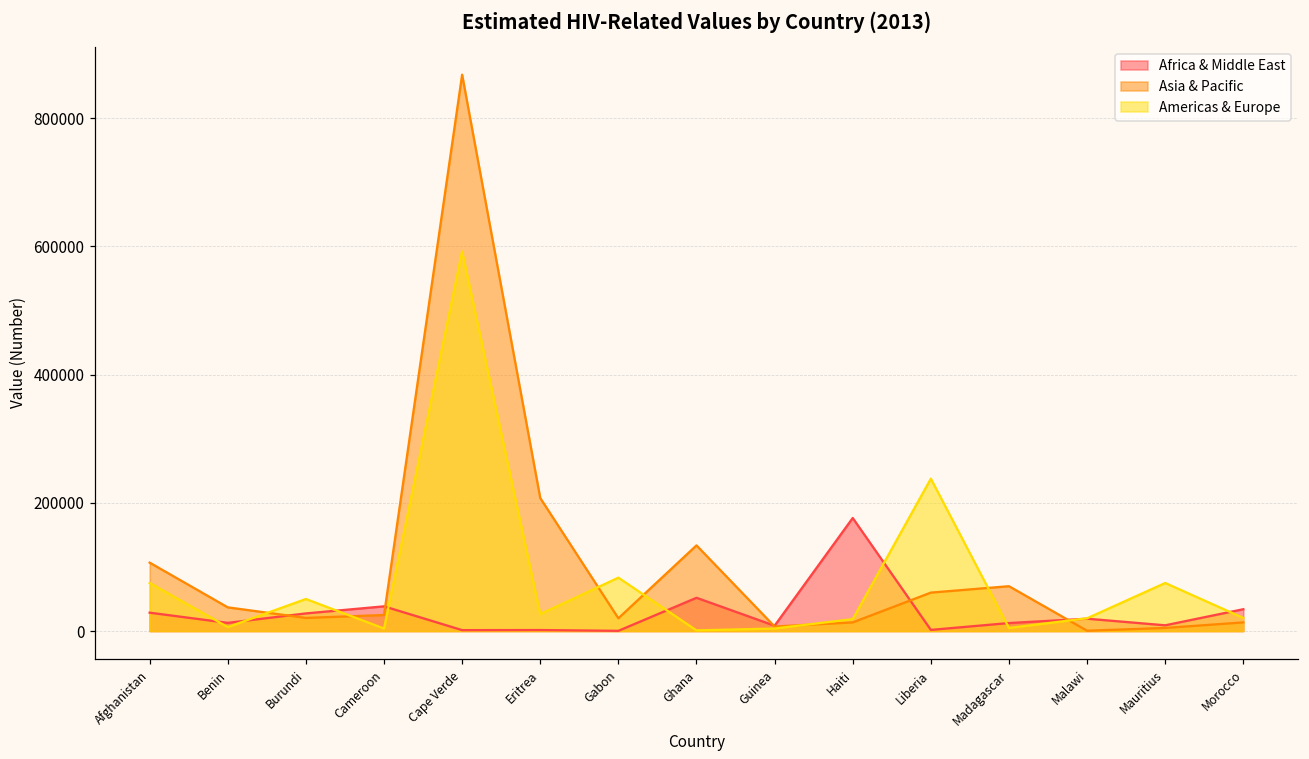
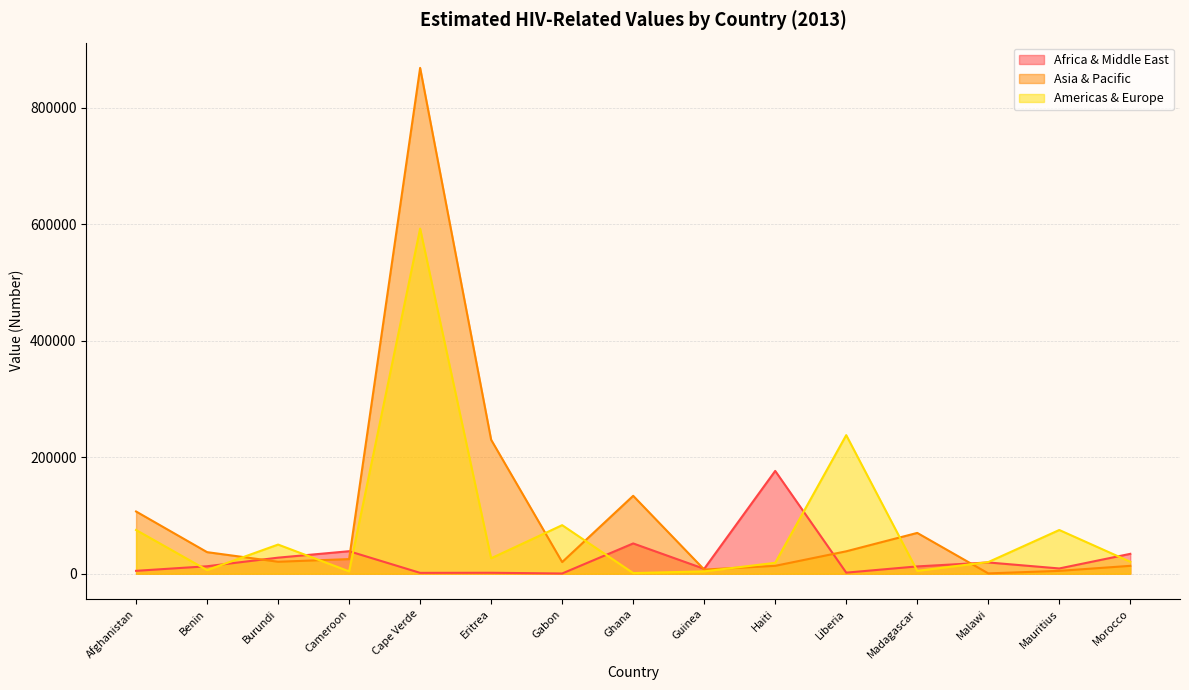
  {
    "Africa & Middle East": {
-     "Afghanistan": 30000,
+     "Afghanistan": 0,
      "Benin": 10000,
      "Burundi": 30000,
      "Cameroon": 40000,
      "Cape Verde": 0,
      "Eritrea": 0,
      "Gabon": 0,
      "Ghana": 50000,
      "Haiti": 180000,
      "Liberia": 0,
      "Madagascar": 10000,
      "Morocco": 30000
    },
    "Asia & Pacific": {
      "Afghanistan": 110000,
      "Benin": 40000,
      "Burundi": 20000,
      "Cameroon": 30000,
      "Cape Verde": 870000,
-     "Eritrea": 210000,
+     "Eritrea": 230000,
      "Gabon": 20000,
      "Ghana": 130000,
      "Haiti": 10000,
-     "Liberia": 60000,
+     "Liberia": 40000,
      "Madagascar": 70000,
      "Malawi": 0,
      "Morocco": 10000
    },
    "Americas & Europe": {
      "Afghanistan": 80000,
      "Benin": 10000,
      "Burundi": 50000,
      "Cameroon": 0,
      "Cape Verde": 590000,
      "Eritrea": 30000,
      "Gabon": 80000,
      "Ghana": 0,
      "Haiti": 20000,
      "Liberia": 240000,
      "Madagascar": 0,
      "Mauritius": 80000,
      "Morocco": 20000
    }
  }
